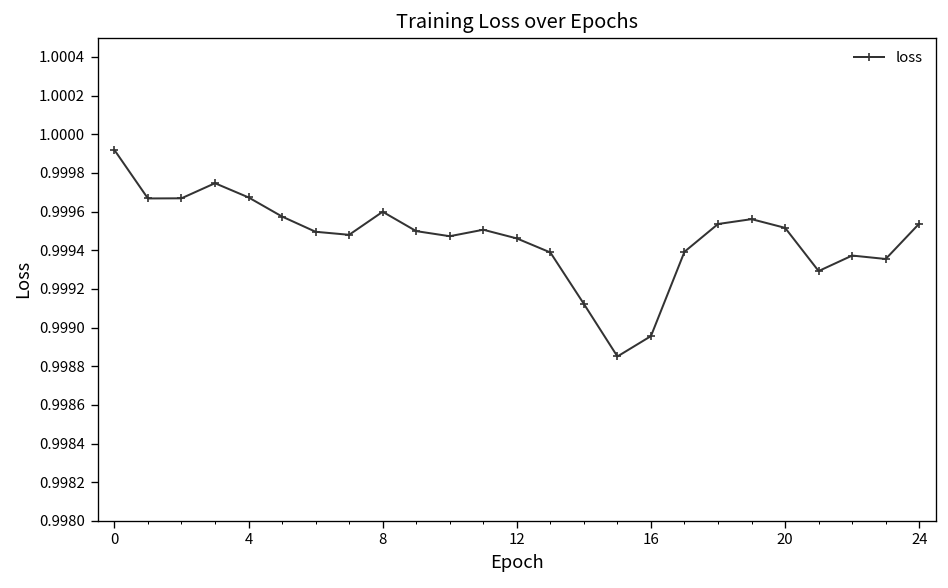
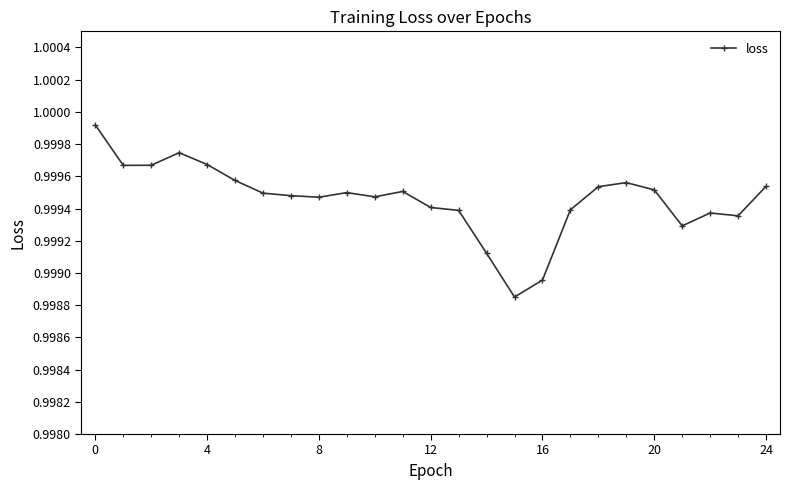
  {
    "0": 0.99992,
    "4": 0.99967,
-   "8": 0.99960,
-   "12": 0.99946,
+   "8": 0.99947,
+   "12": 0.99941,
    "16": 0.99896,
    "20": 0.99952,
    "24": 0.99954
  }
